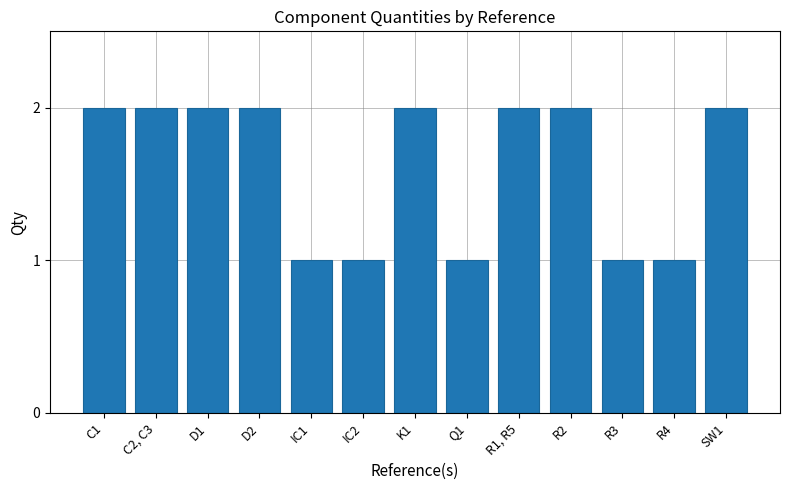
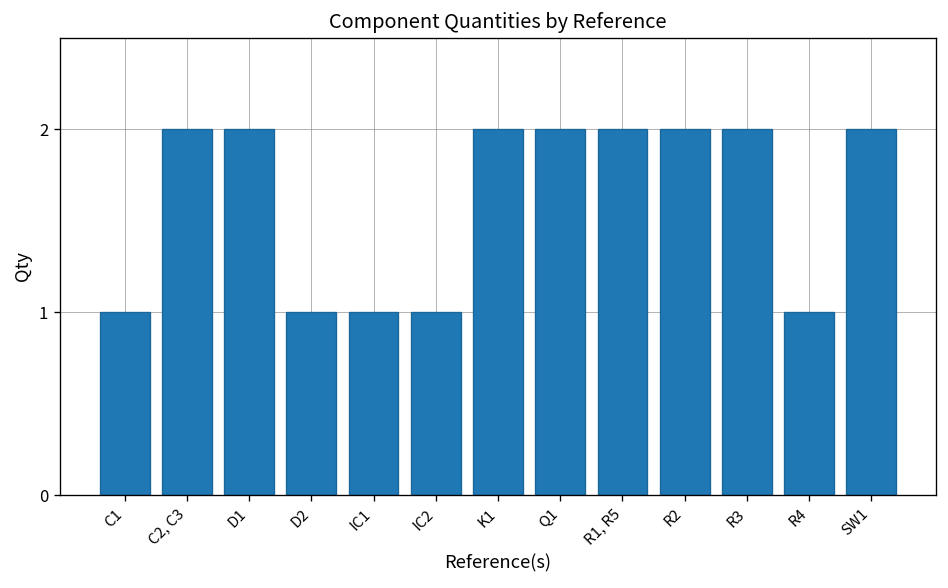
  {
-   "C1": 2,
+   "C1": 1,
    "C2, C3": 2,
    "D1": 2,
-   "D2": 2,
+   "D2": 1,
    "IC1": 1,
    "IC2": 1,
    "K1": 2,
-   "Q1": 1,
+   "Q1": 2,
    "R1, R5": 2,
    "R2": 2,
-   "R3": 1,
+   "R3": 2,
    "R4": 1,
    "SW1": 2
  }
